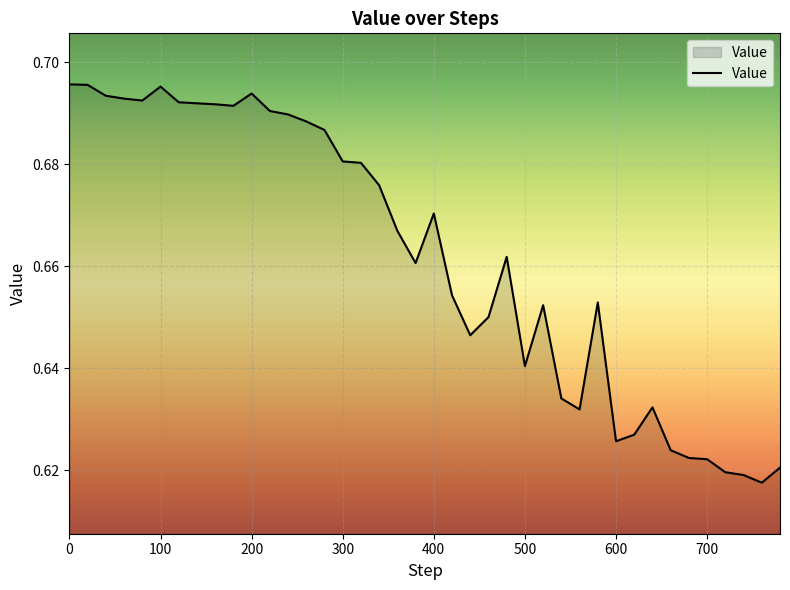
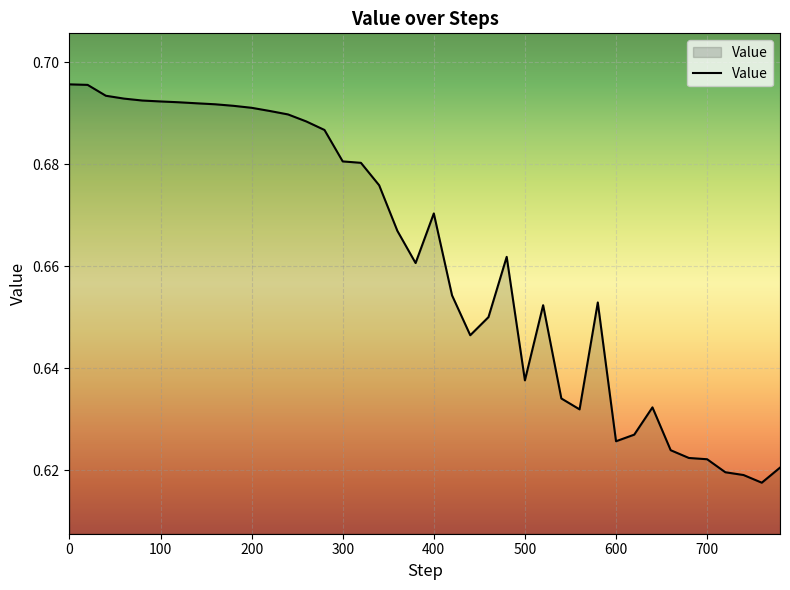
  {
    "0": 0.696,
-   "100": 0.695,
-   "200": 0.694,
+   "100": 0.692,
+   "200": 0.691,
    "300": 0.681,
    "400": 0.670,
-   "500": 0.640,
+   "500": 0.638,
    "600": 0.626,
    "700": 0.622
  }
